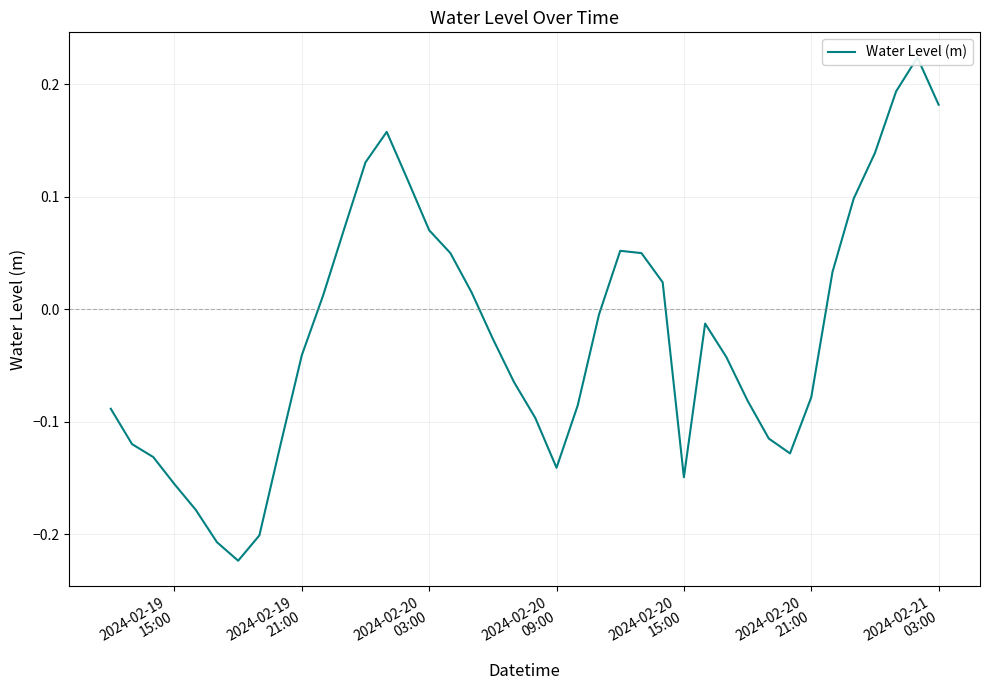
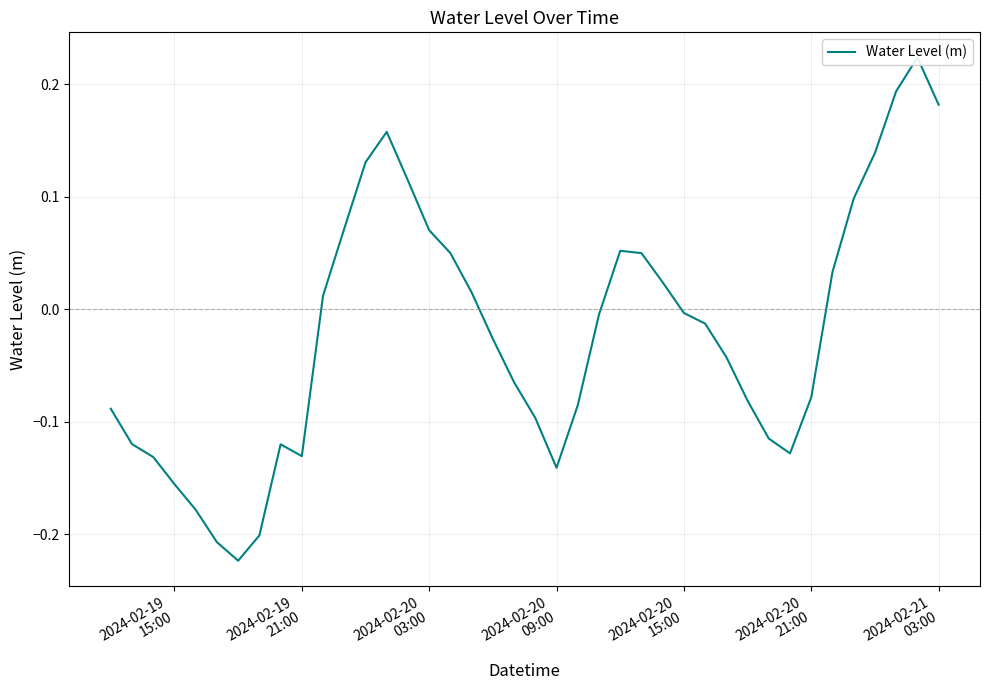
  {
    "2024-02-19 15:00": -0.155,
-   "2024-02-19 21:00": -0.041,
+   "2024-02-19 21:00": -0.130,
    "2024-02-20 03:00": 0.070,
    "2024-02-20 09:00": -0.141,
-   "2024-02-20 15:00": -0.149,
+   "2024-02-20 15:00": -0.003,
    "2024-02-20 21:00": -0.078,
    "2024-02-21 03:00": 0.182
  }
